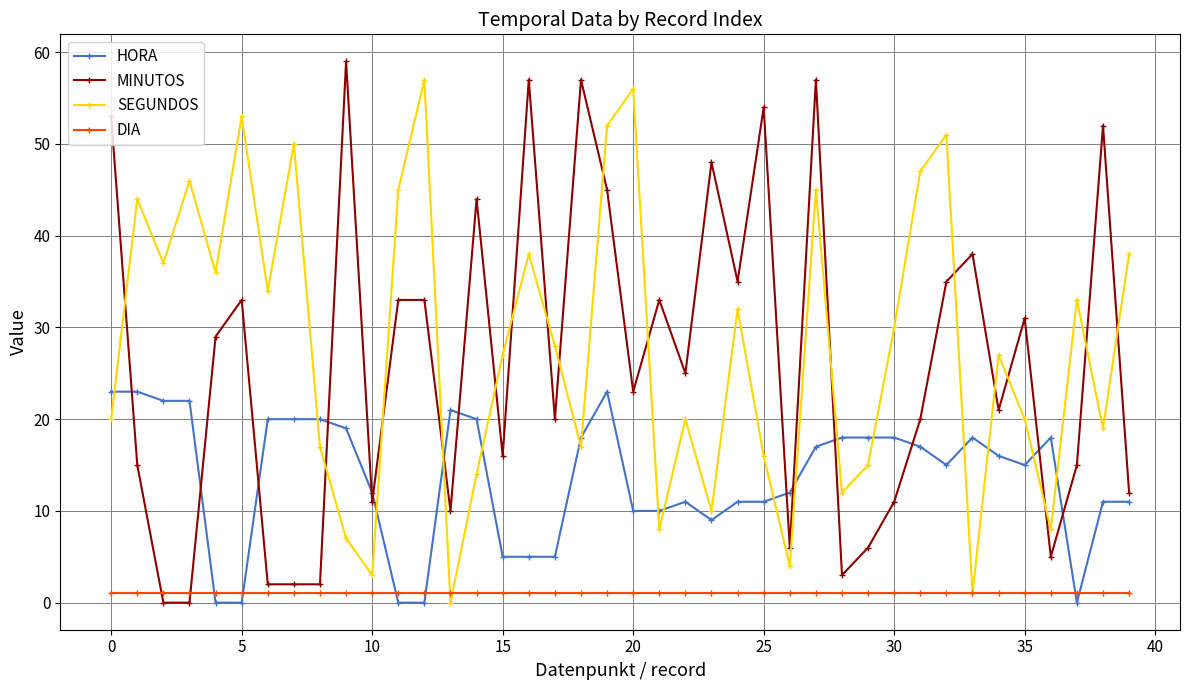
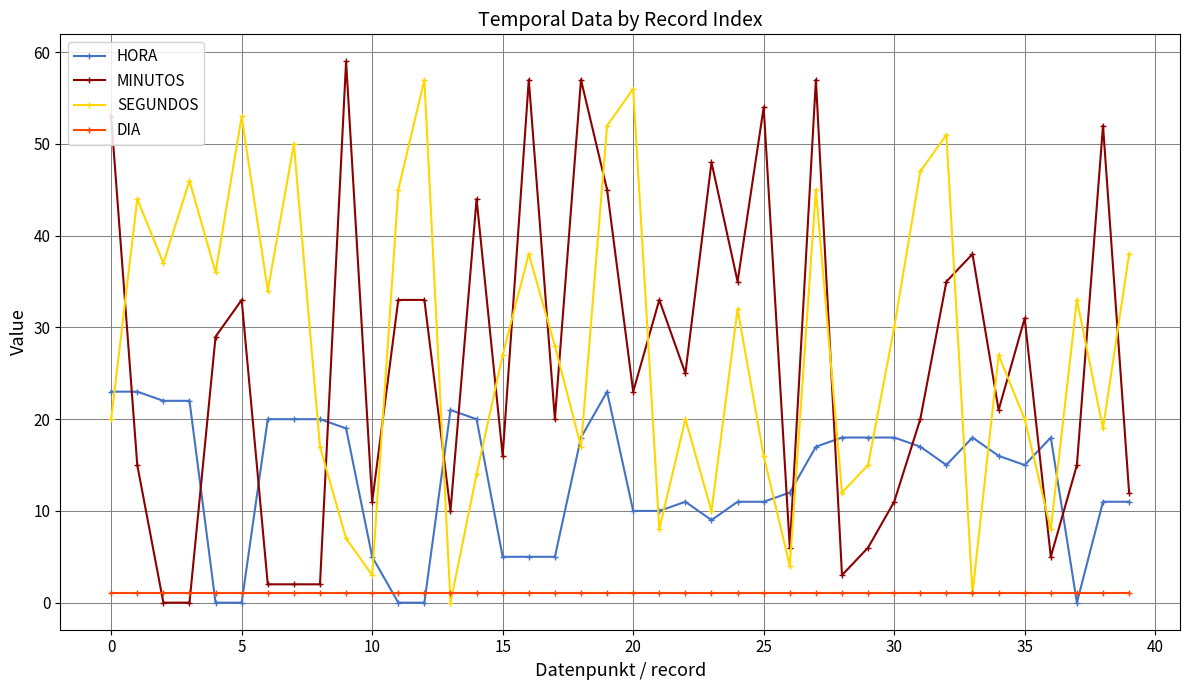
  {
    "HORA": {
      "0": 23,
      "5": 0,
-     "10": 12,
+     "10": 5,
      "15": 5,
      "20": 10,
      "25": 11,
      "30": 18,
      "35": 15
    },
    "MINUTOS": {
      "5": 33,
      "10": 11,
      "15": 16,
      "20": 23,
      "25": 54,
      "30": 11,
      "35": 31
    },
    "SEGUNDOS": {
      "0": 20,
      "5": 53,
      "10": 3,
      "15": 27,
      "20": 56,
      "25": 16,
      "30": 30,
      "35": 20
    },
    "DIA": {
      "0": 1,
      "5": 1,
      "10": 1,
      "15": 1,
      "20": 1,
      "25": 1,
      "30": 1,
      "35": 1
    }
  }
